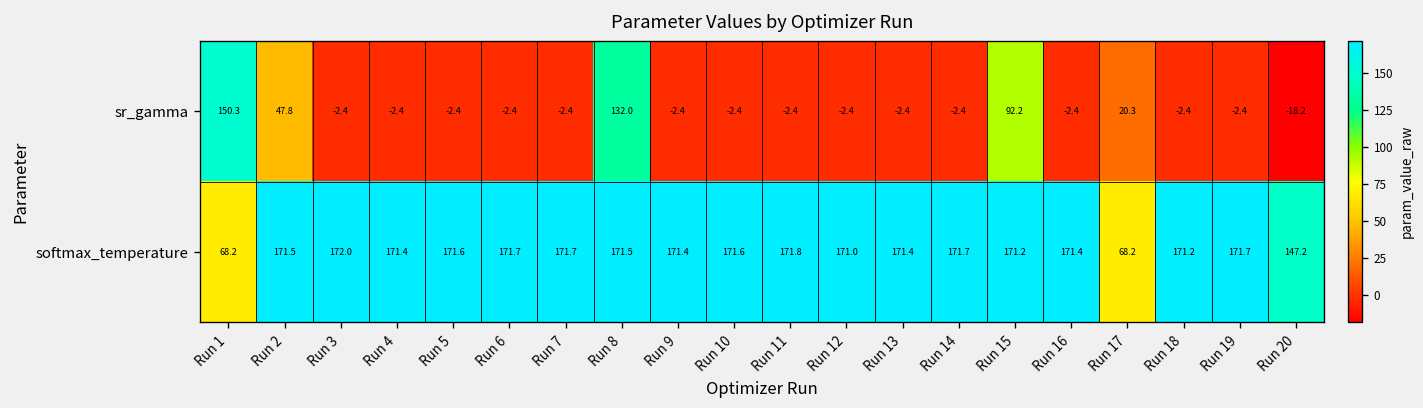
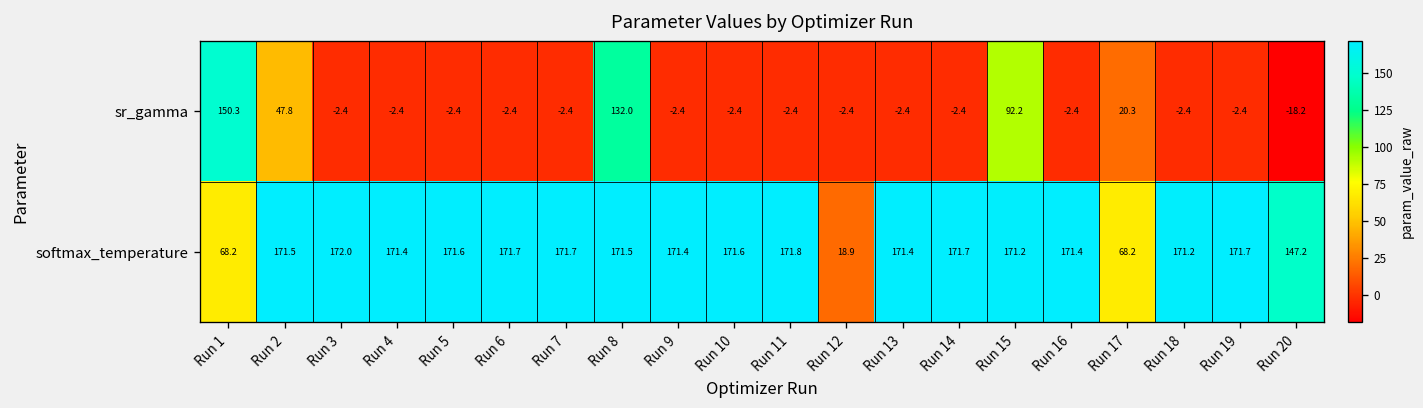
  {
    "sr_gamma": {
      "Run 1": 150.3,
      "Run 2": 47.8,
      "Run 3": -2.4,
      "Run 4": -2.4,
      "Run 5": -2.4,
      "Run 6": -2.4,
      "Run 7": -2.4,
      "Run 8": 132.0,
      "Run 9": -2.4,
      "Run 10": -2.4,
      "Run 11": -2.4,
      "Run 12": -2.4,
      "Run 13": -2.4,
      "Run 14": -2.4,
      "Run 15": 92.2,
      "Run 16": -2.4,
      "Run 17": 20.3,
      "Run 18": -2.4,
      "Run 19": -2.4,
      "Run 20": -18.2
    },
    "softmax_temperature": {
      "Run 1": 68.2,
      "Run 2": 171.5,
      "Run 3": 172.0,
      "Run 4": 171.4,
      "Run 5": 171.6,
      "Run 6": 171.7,
      "Run 7": 171.7,
      "Run 8": 171.5,
      "Run 9": 171.4,
      "Run 10": 171.6,
      "Run 11": 171.8,
-     "Run 12": 171.0,
+     "Run 12": 18.9,
      "Run 13": 171.4,
      "Run 14": 171.7,
      "Run 15": 171.2,
      "Run 16": 171.4,
      "Run 17": 68.2,
      "Run 18": 171.2,
      "Run 19": 171.7,
      "Run 20": 147.2
    }
  }
